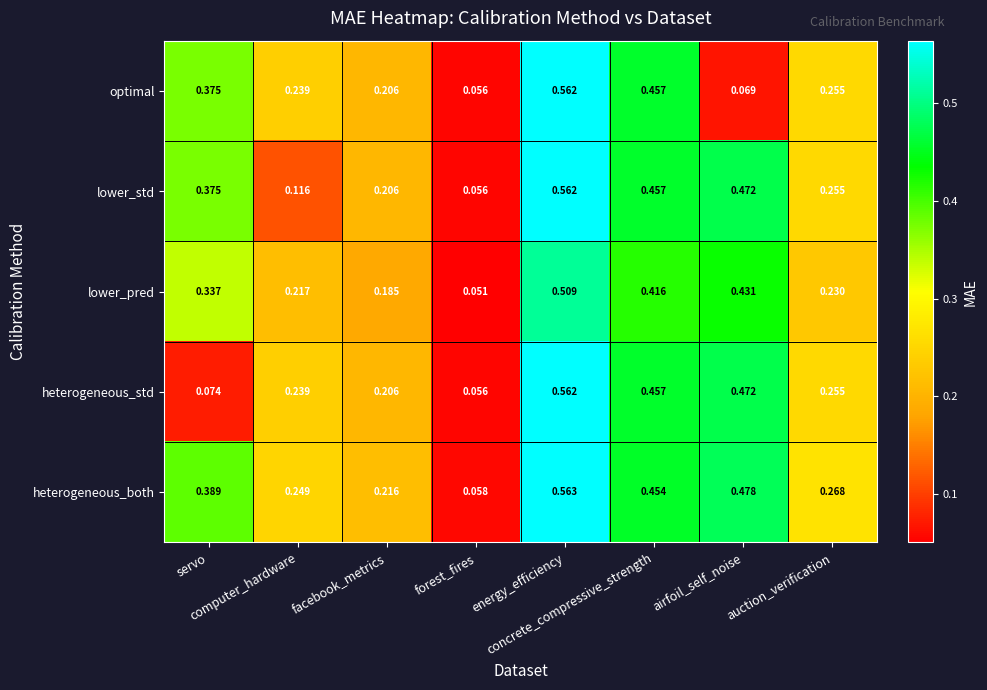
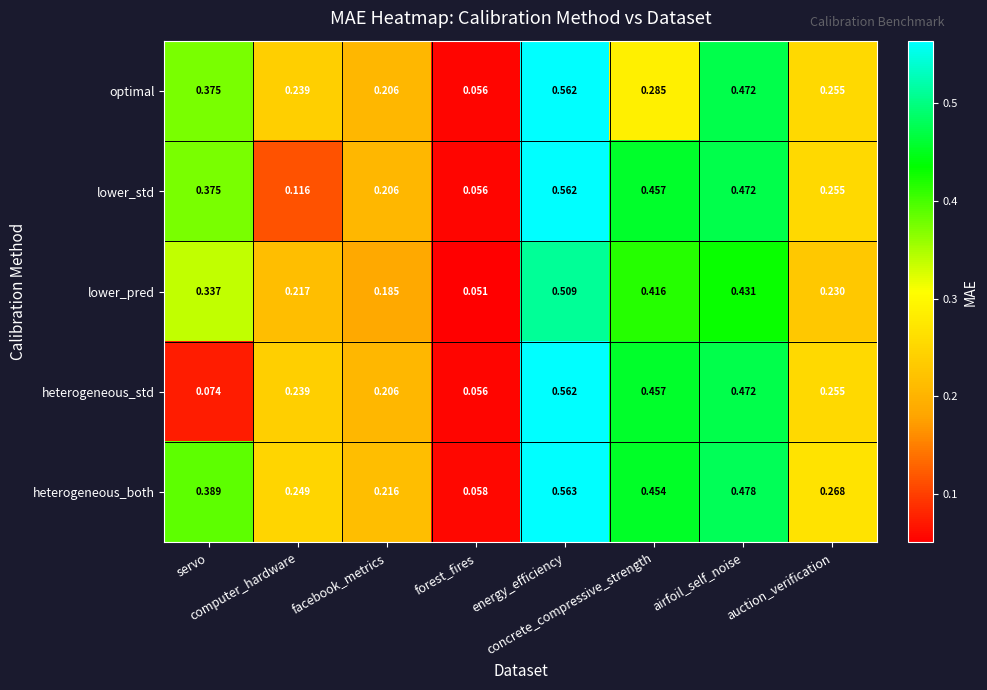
  {
    "optimal": {
      "servo": 0.375,
      "computer_hardware": 0.239,
      "facebook_metrics": 0.206,
      "forest_fires": 0.056,
      "energy_efficiency": 0.562,
-     "concrete_compressive_strength": 0.457,
-     "airfoil_self_noise": 0.069,
+     "concrete_compressive_strength": 0.285,
+     "airfoil_self_noise": 0.472,
      "auction_verification": 0.255
    },
    "lower_std": {
      "servo": 0.375,
      "computer_hardware": 0.116,
      "facebook_metrics": 0.206,
      "forest_fires": 0.056,
      "energy_efficiency": 0.562,
      "concrete_compressive_strength": 0.457,
      "airfoil_self_noise": 0.472,
      "auction_verification": 0.255
    },
    "lower_pred": {
      "servo": 0.337,
      "computer_hardware": 0.217,
      "facebook_metrics": 0.185,
      "forest_fires": 0.051,
      "energy_efficiency": 0.509,
      "concrete_compressive_strength": 0.416,
      "airfoil_self_noise": 0.431,
      "auction_verification": 0.230
    },
    "heterogeneous_std": {
      "servo": 0.074,
      "computer_hardware": 0.239,
      "facebook_metrics": 0.206,
      "forest_fires": 0.056,
      "energy_efficiency": 0.562,
      "concrete_compressive_strength": 0.457,
      "airfoil_self_noise": 0.472,
      "auction_verification": 0.255
    },
    "heterogeneous_both": {
      "servo": 0.389,
      "computer_hardware": 0.249,
      "facebook_metrics": 0.216,
      "forest_fires": 0.058,
      "energy_efficiency": 0.563,
      "concrete_compressive_strength": 0.454,
      "airfoil_self_noise": 0.478,
      "auction_verification": 0.268
    }
  }
